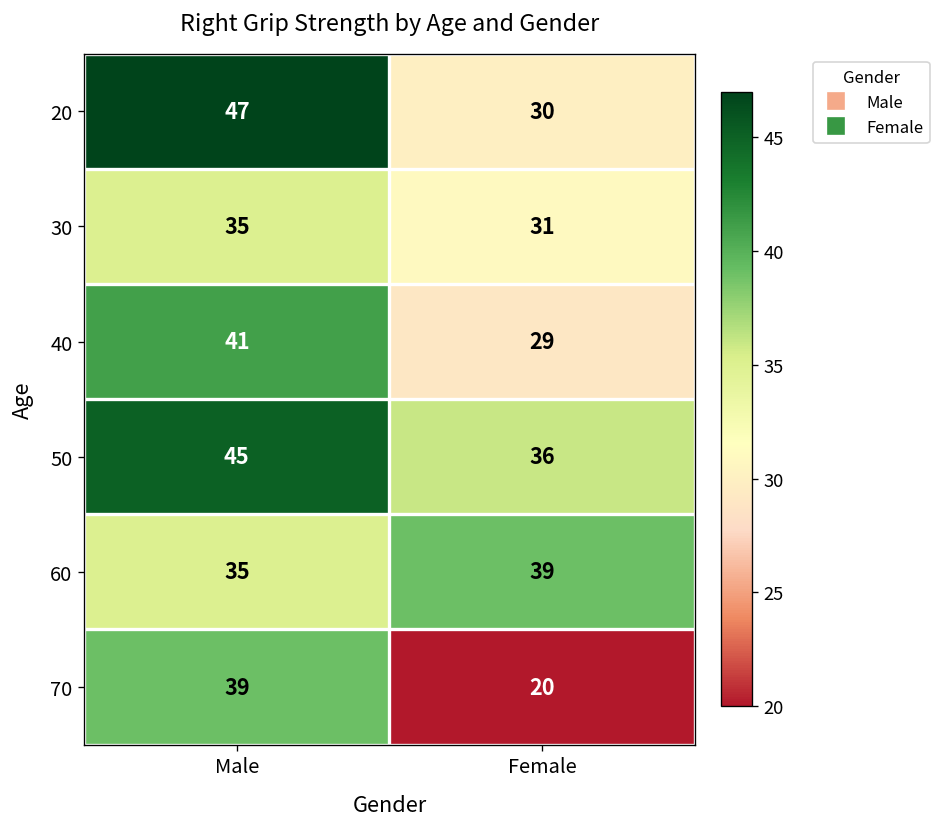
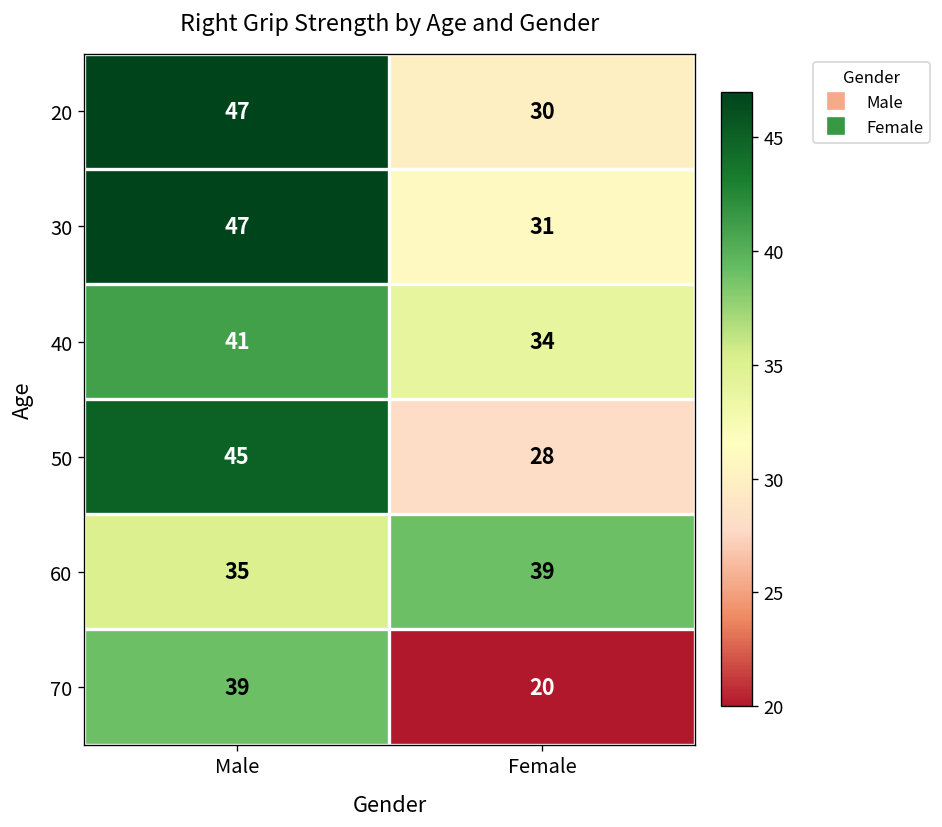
  {
    "20": {
      "Male": 47,
      "Female": 30
    },
    "30": {
-     "Male": 35,
+     "Male": 47,
      "Female": 31
    },
    "40": {
      "Male": 41,
-     "Female": 29
+     "Female": 34
    },
    "50": {
      "Male": 45,
-     "Female": 36
+     "Female": 28
    },
    "60": {
      "Male": 35,
      "Female": 39
    },
    "70": {
      "Male": 39,
      "Female": 20
    }
  }
